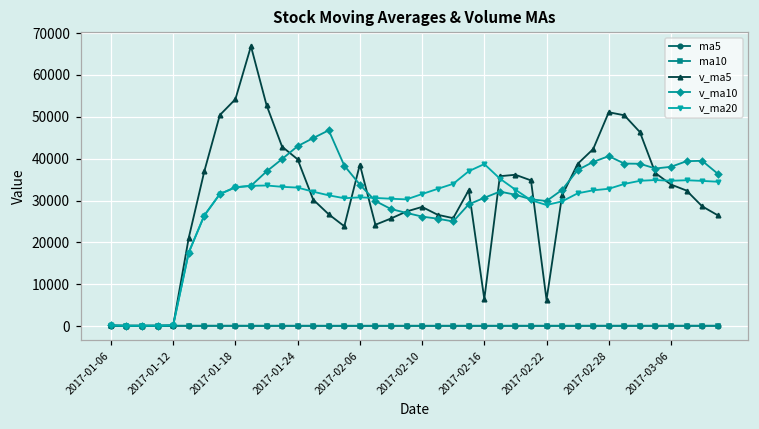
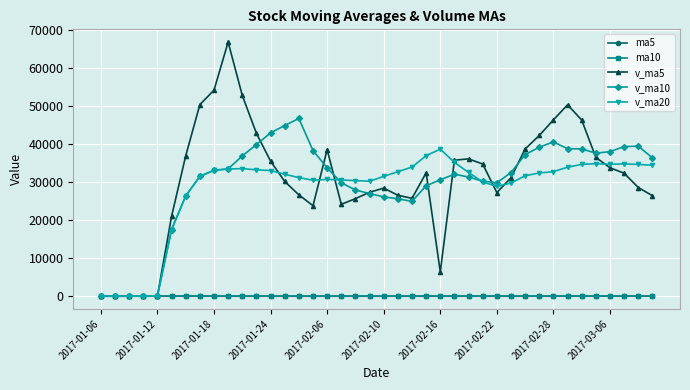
  {
    "v_ma5": {
      "2017-01-18": 54000,
-     "2017-01-24": 40000,
+     "2017-01-24": 36000,
      "2017-02-06": 39000,
      "2017-02-10": 28000,
      "2017-02-16": 6000,
-     "2017-02-22": 6000,
-     "2017-02-28": 51000,
+     "2017-02-22": 27000,
+     "2017-02-28": 46000,
      "2017-03-06": 34000
    }
  }
